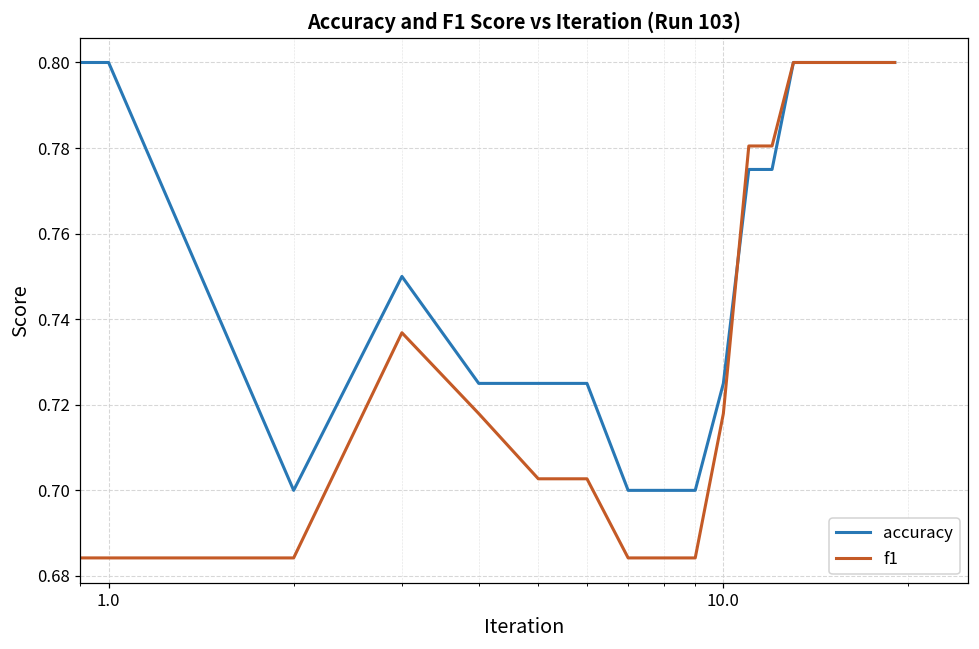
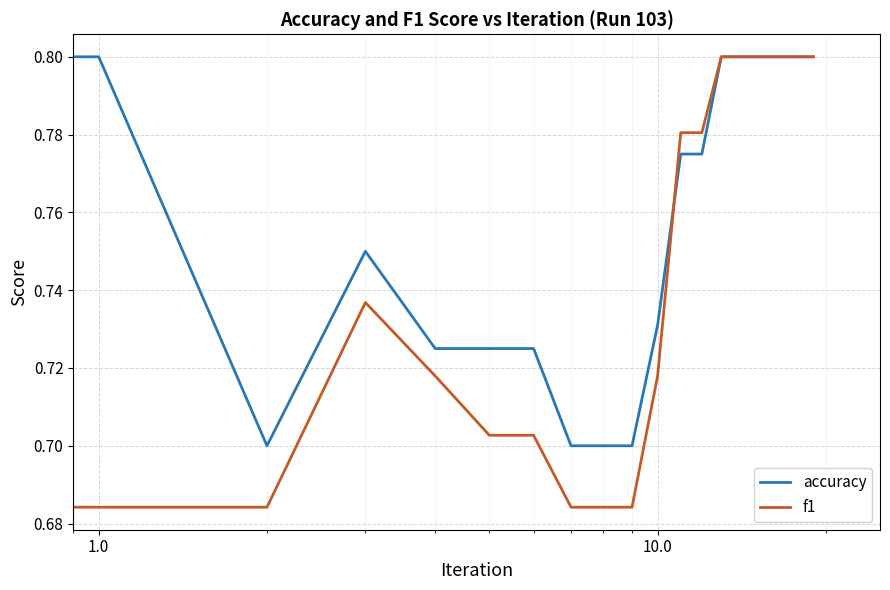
  {
    "accuracy": {
      "1.0": 0.800,
-     "10.0": 0.725
+     "10.0": 0.731
    },
    "f1": {
      "1.0": 0.684,
      "10.0": 0.718
    }
  }
